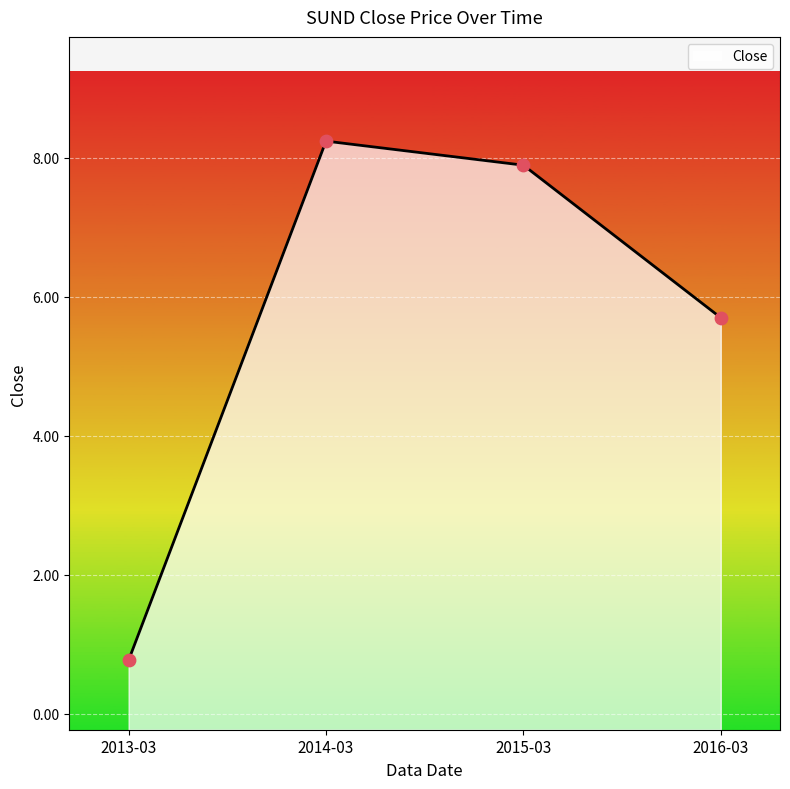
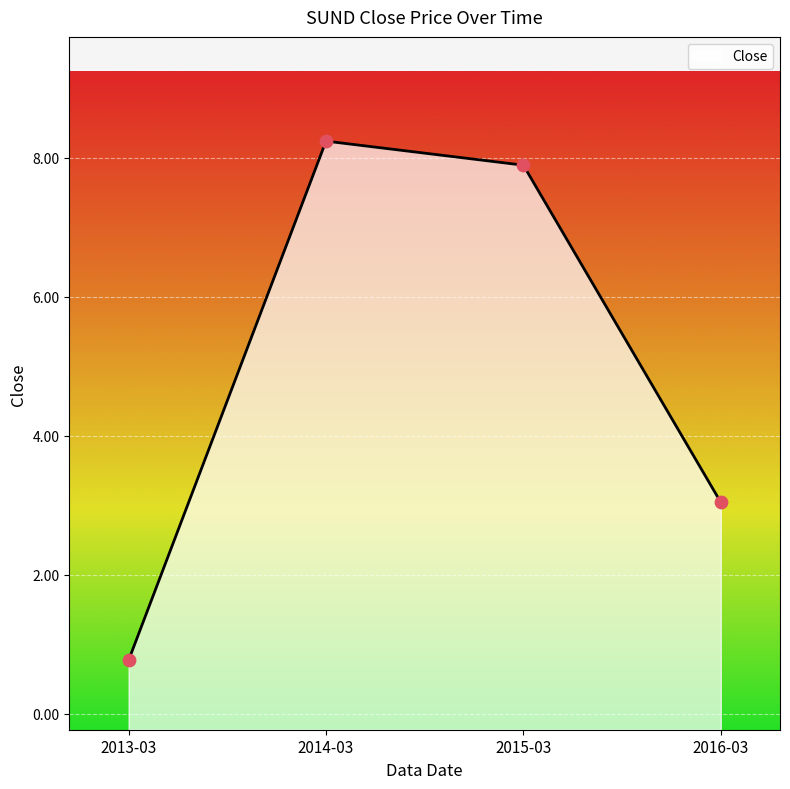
  {
    "2013-03": 0.8,
    "2014-03": 8.2,
    "2015-03": 7.9,
-   "2016-03": 5.7
+   "2016-03": 3.0
  }
